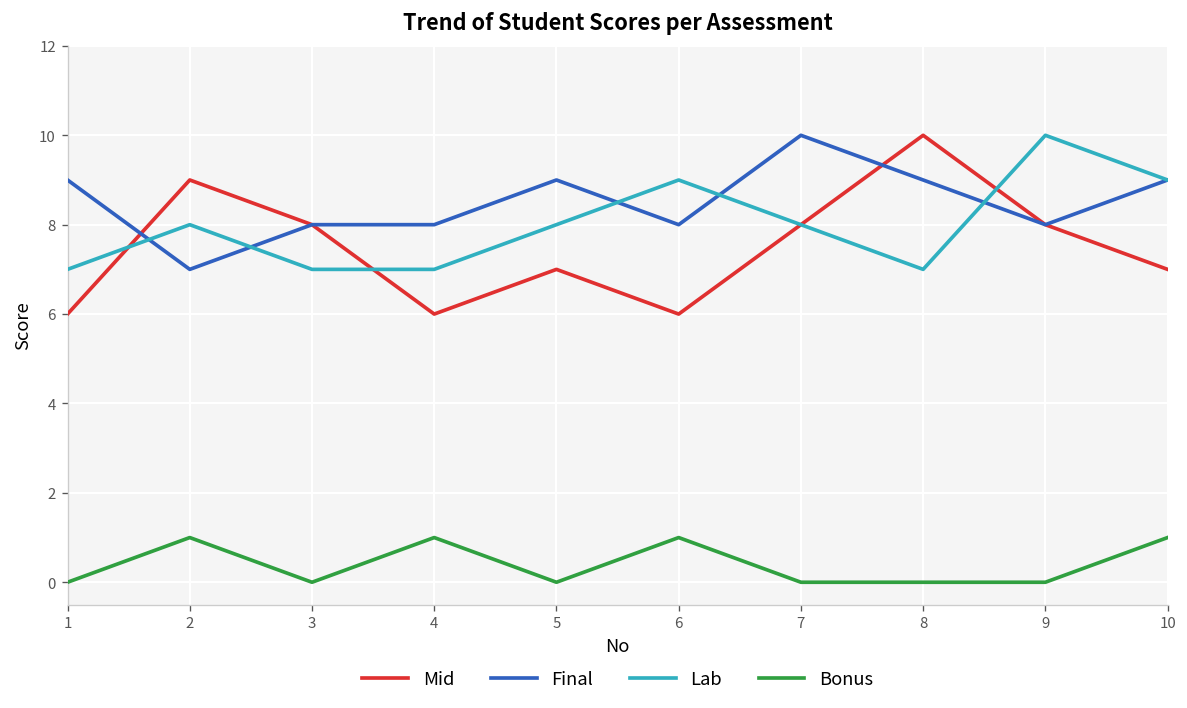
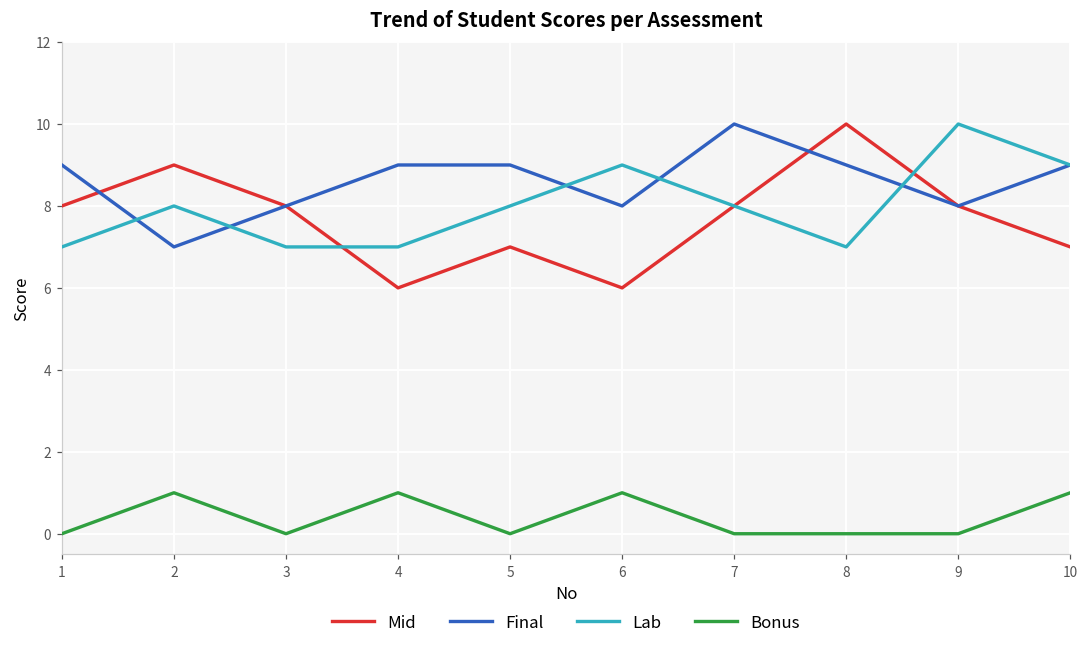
  {
    "Mid": {
-     "1": 6,
+     "1": 8,
      "2": 9,
      "4": 6,
      "5": 7,
      "6": 6,
      "8": 10,
      "10": 7
    },
    "Final": {
      "1": 9,
      "2": 7,
-     "4": 8,
+     "4": 9,
      "5": 9,
      "6": 8,
      "7": 10,
      "8": 9
    },
    "Lab": {
      "1": 7,
      "2": 8,
      "3": 7,
      "4": 7,
      "5": 8,
      "6": 9,
      "8": 7,
      "9": 10
    },
    "Bonus": {
      "1": 0,
      "2": 1,
      "3": 0,
      "4": 1,
      "5": 0,
      "6": 1,
      "7": 0,
      "8": 0,
      "9": 0,
      "10": 1
    }
  }
